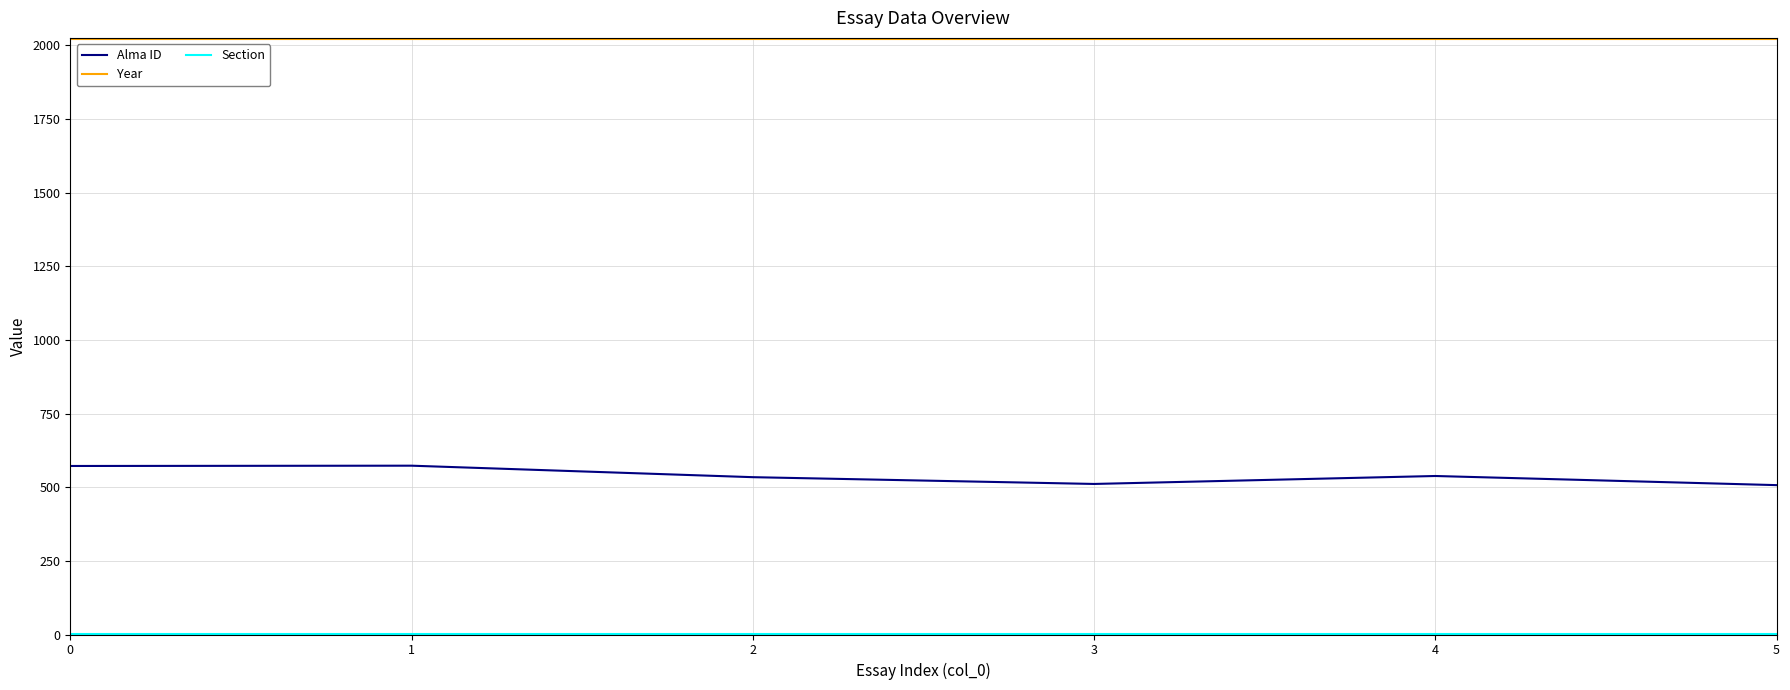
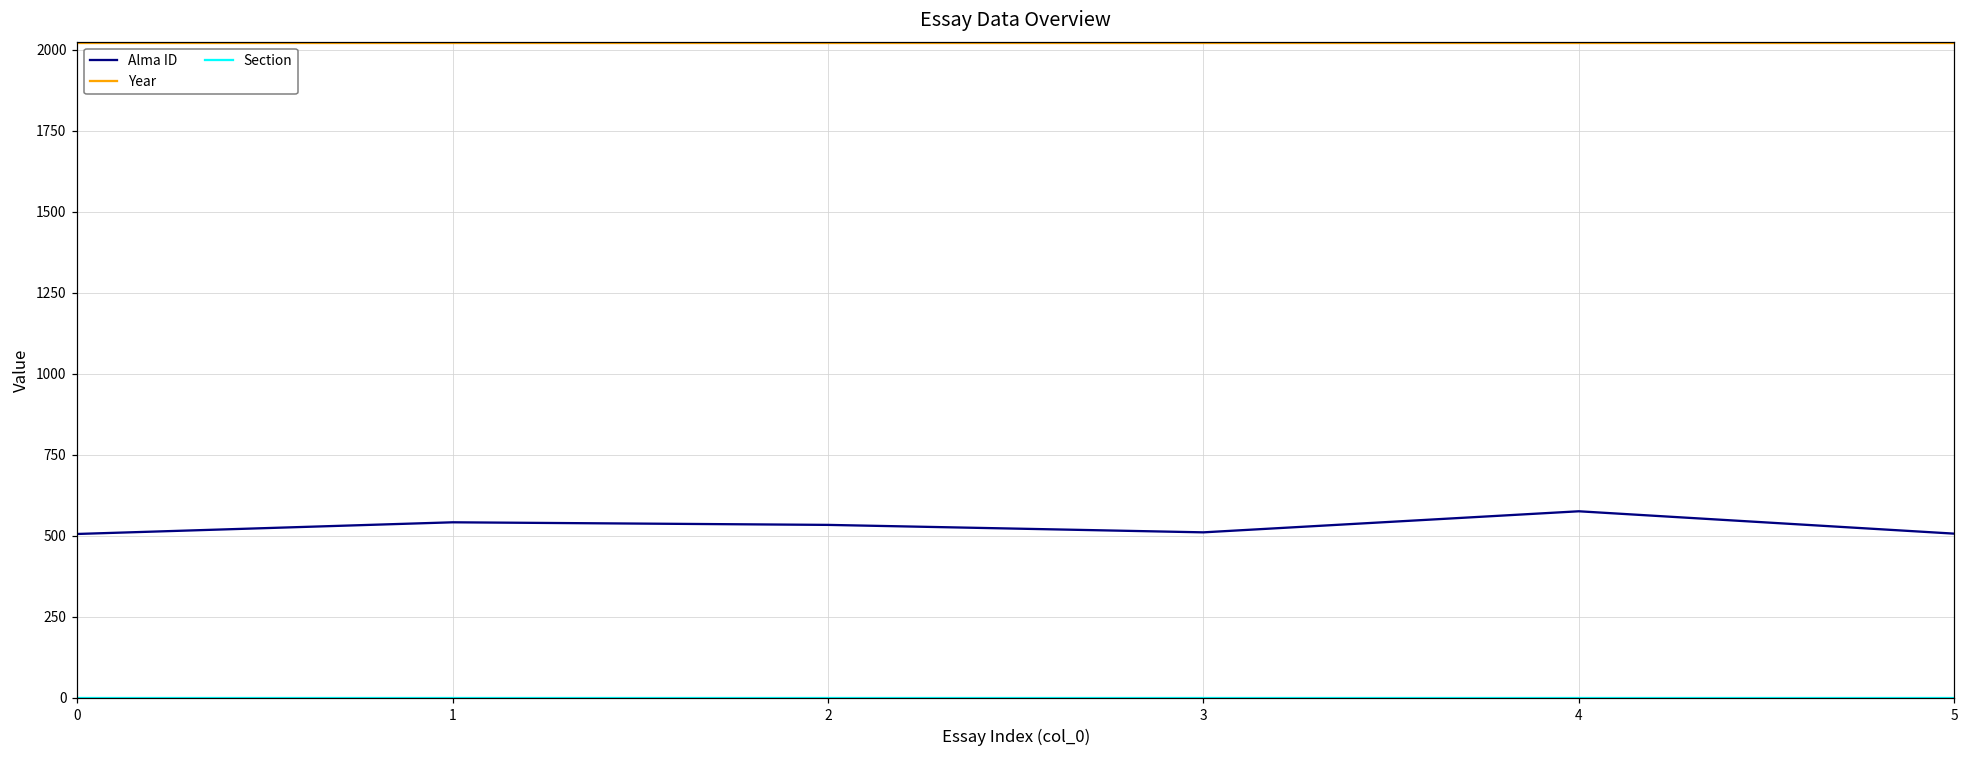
  {
    "Alma ID": {
-     "0": 570,
-     "1": 570,
+     "0": 510,
+     "1": 540,
      "2": 530,
      "3": 510,
-     "4": 540,
+     "4": 580,
      "5": 510
    },
    "Year": {
      "0": 2020,
      "1": 2020,
      "2": 2020,
      "3": 2020,
      "4": 2020,
      "5": 2020
    },
    "Section": {
      "0": 0,
      "1": 0,
      "2": 0,
      "3": 0,
      "4": 0,
      "5": 0
    }
  }
